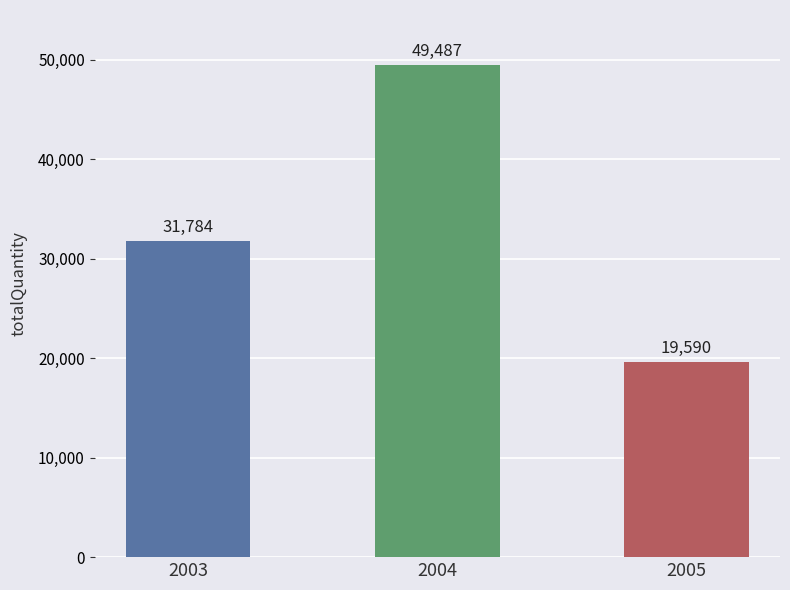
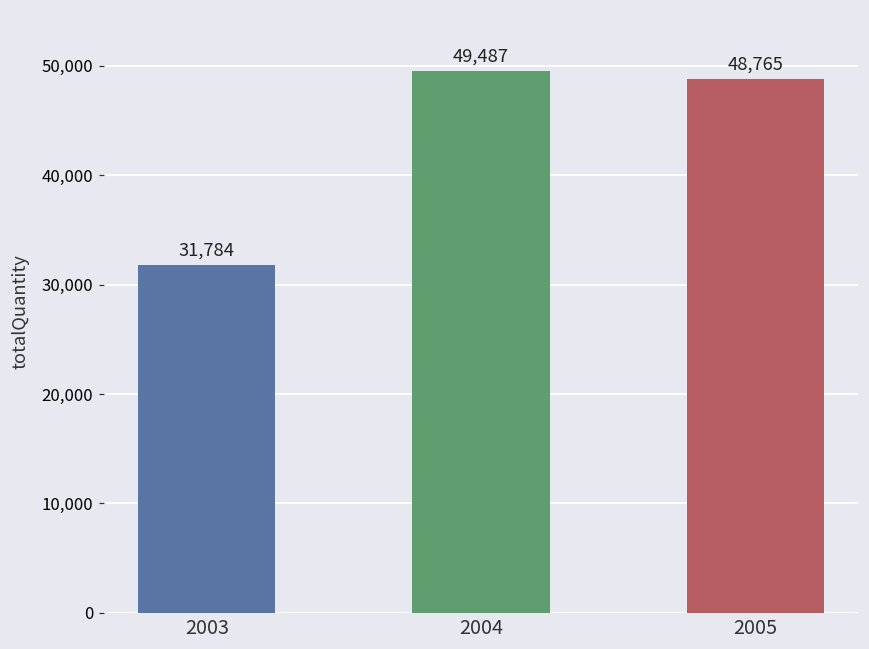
  {
    "2003": "31,784",
    "2004": "49,487",
-   "2005": "19,590"
+   "2005": "48,765"
  }
